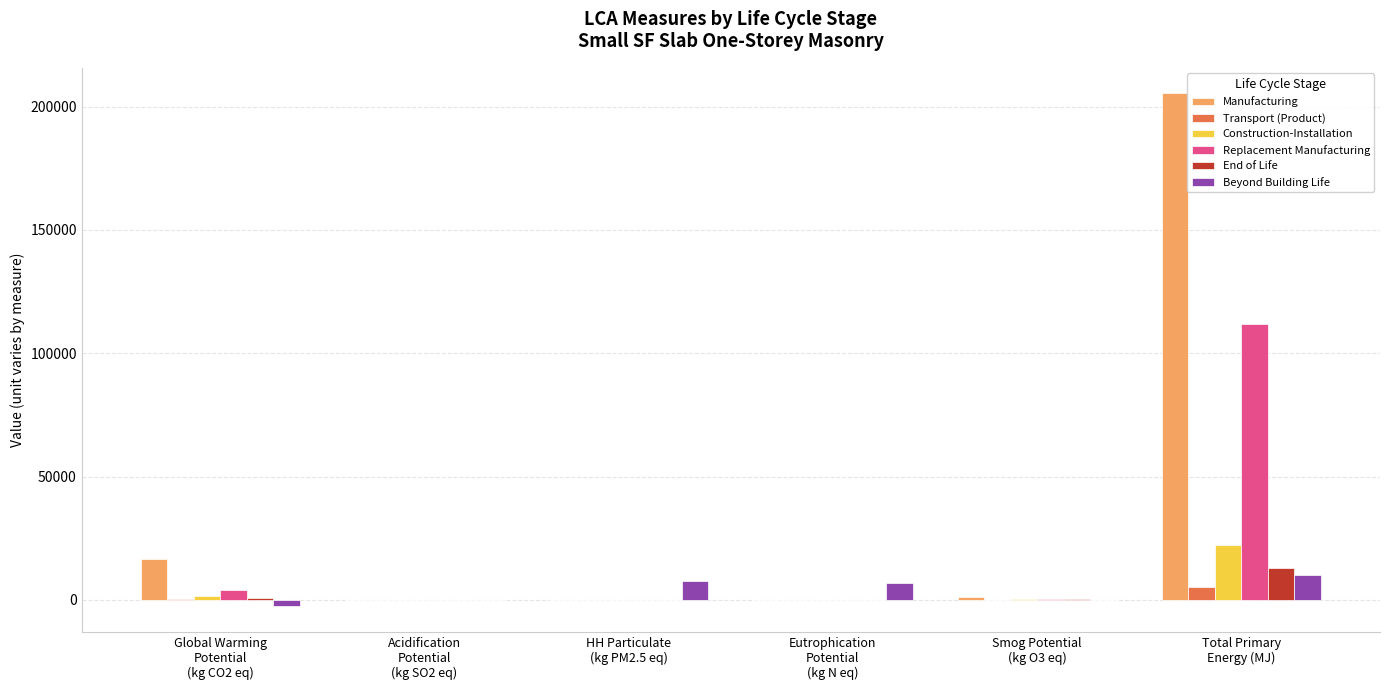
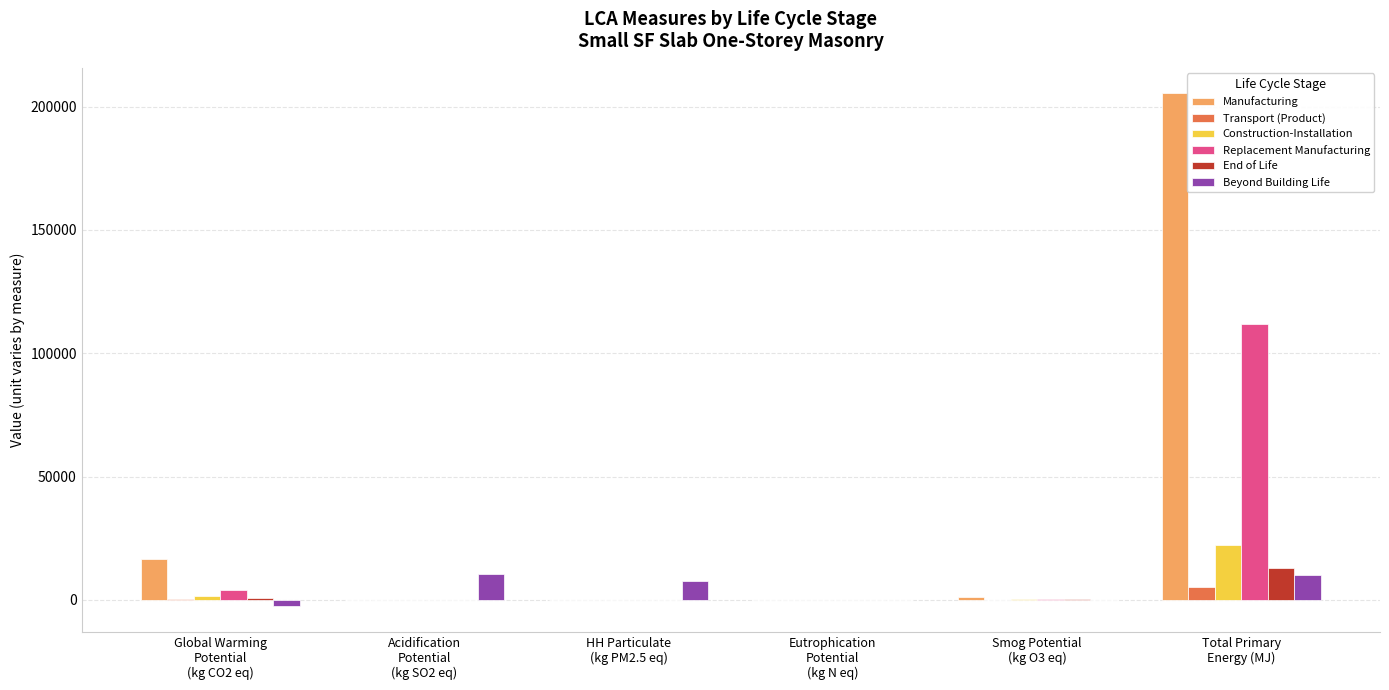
  {
    "Replacement Manufacturing": {
      "Global Warming Potential (kg CO2 eq)": 4000,
      "Total Primary Energy (MJ)": 112000
    },
    "End of Life": {
      "Total Primary Energy (MJ)": 13000
    },
    "Beyond Building Life": {
      "Global Warming Potential (kg CO2 eq)": -3000,
-     "Acidification Potential (kg SO2 eq)": 0,
+     "Acidification Potential (kg SO2 eq)": 10000,
      "HH Particulate (kg PM2.5 eq)": 8000,
-     "Eutrophication Potential (kg N eq)": 7000,
+     "Eutrophication Potential (kg N eq)": 0,
      "Total Primary Energy (MJ)": 10000
    }
  }
